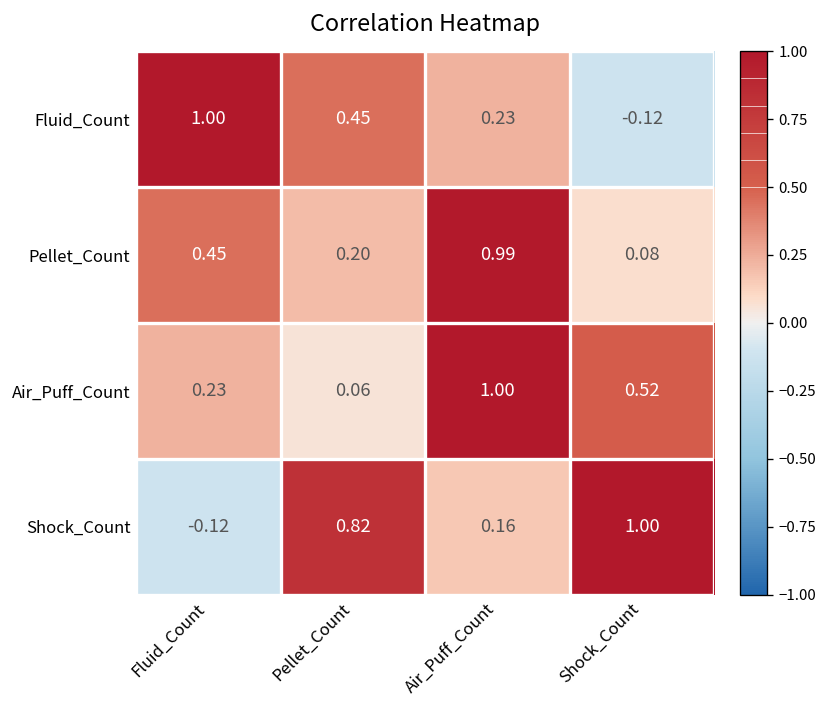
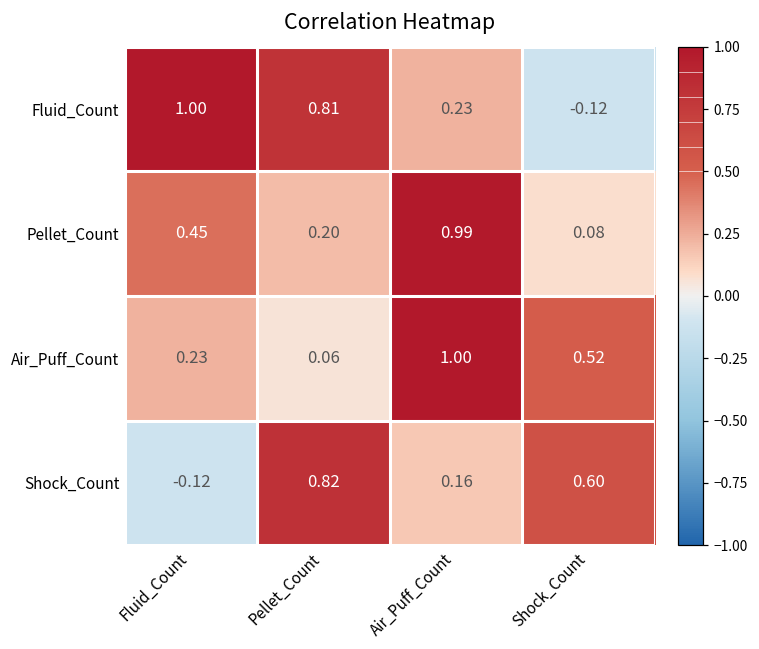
  {
    "Fluid_Count": {
      "Fluid_Count": 1.00,
-     "Pellet_Count": 0.45,
+     "Pellet_Count": 0.81,
      "Air_Puff_Count": 0.23,
      "Shock_Count": -0.12
    },
    "Pellet_Count": {
      "Fluid_Count": 0.45,
      "Pellet_Count": 0.20,
      "Air_Puff_Count": 0.99,
      "Shock_Count": 0.08
    },
    "Air_Puff_Count": {
      "Fluid_Count": 0.23,
      "Pellet_Count": 0.06,
      "Air_Puff_Count": 1.00,
      "Shock_Count": 0.52
    },
    "Shock_Count": {
      "Fluid_Count": -0.12,
      "Pellet_Count": 0.82,
      "Air_Puff_Count": 0.16,
-     "Shock_Count": 1.00
+     "Shock_Count": 0.60
    }
  }
